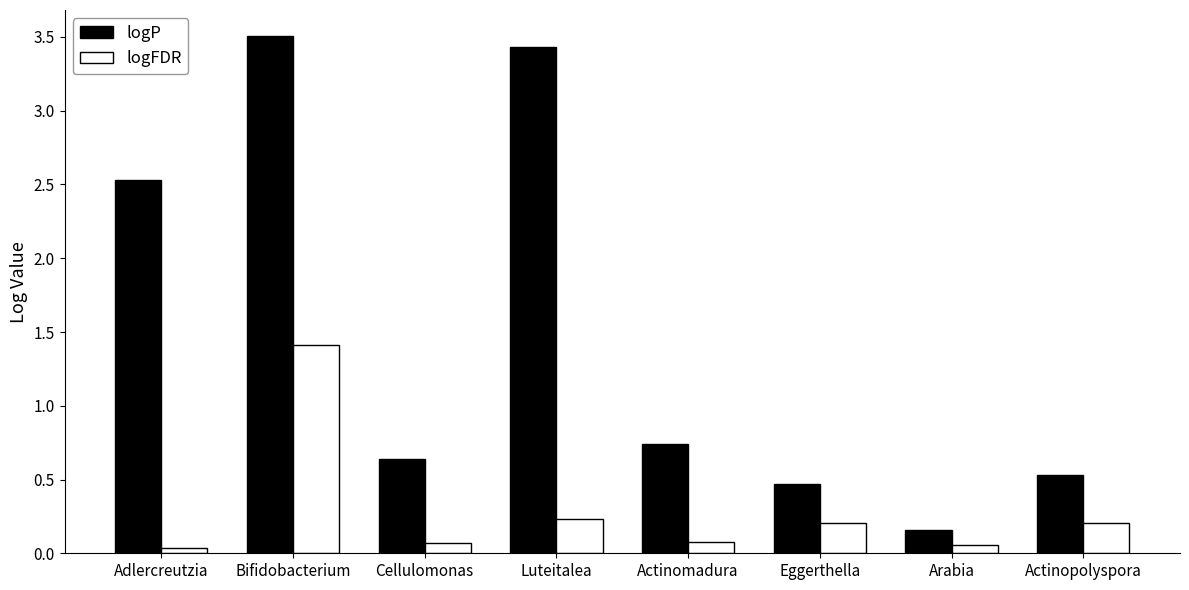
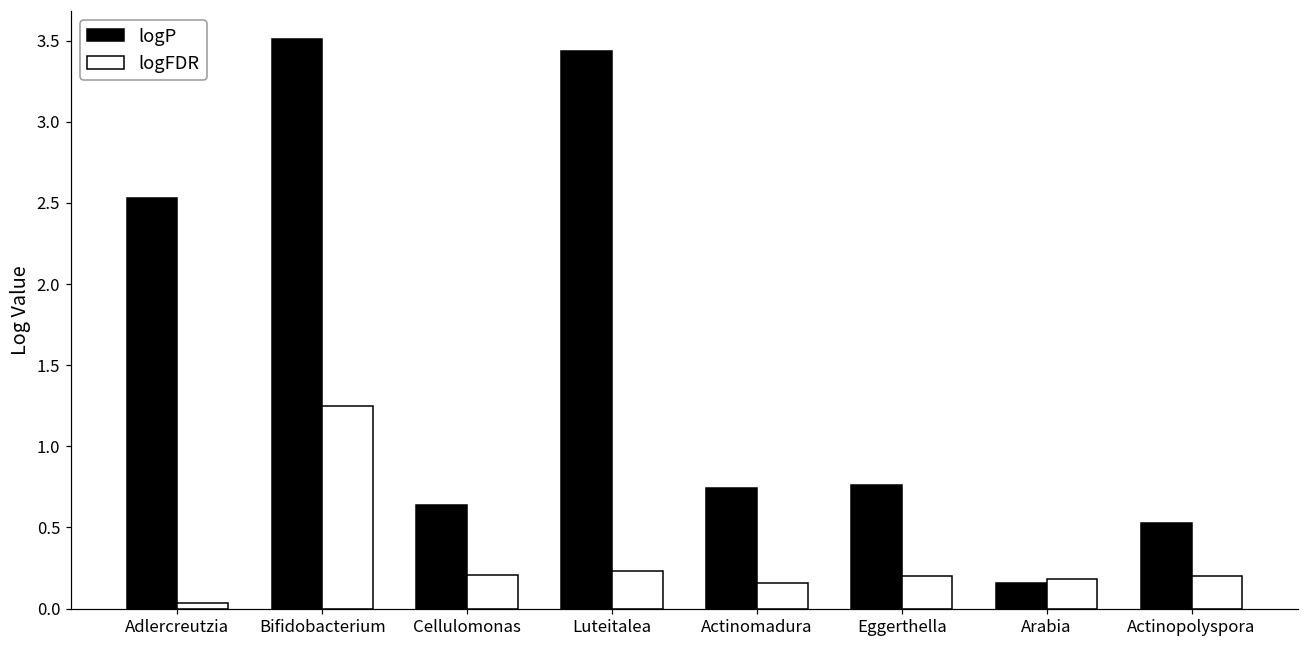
  {
    "logP": {
      "Adlercreutzia": 2.53,
      "Bifidobacterium": 3.51,
      "Cellulomonas": 0.64,
      "Luteitalea": 3.43,
      "Actinomadura": 0.74,
-     "Eggerthella": 0.47,
+     "Eggerthella": 0.76,
      "Arabia": 0.15,
      "Actinopolyspora": 0.53
    },
    "logFDR": {
      "Adlercreutzia": 0.03,
-     "Bifidobacterium": 1.41,
-     "Cellulomonas": 0.07,
+     "Bifidobacterium": 1.25,
+     "Cellulomonas": 0.21,
      "Luteitalea": 0.23,
-     "Actinomadura": 0.08,
+     "Actinomadura": 0.16,
      "Eggerthella": 0.20,
-     "Arabia": 0.06,
+     "Arabia": 0.18,
      "Actinopolyspora": 0.20
    }
  }
